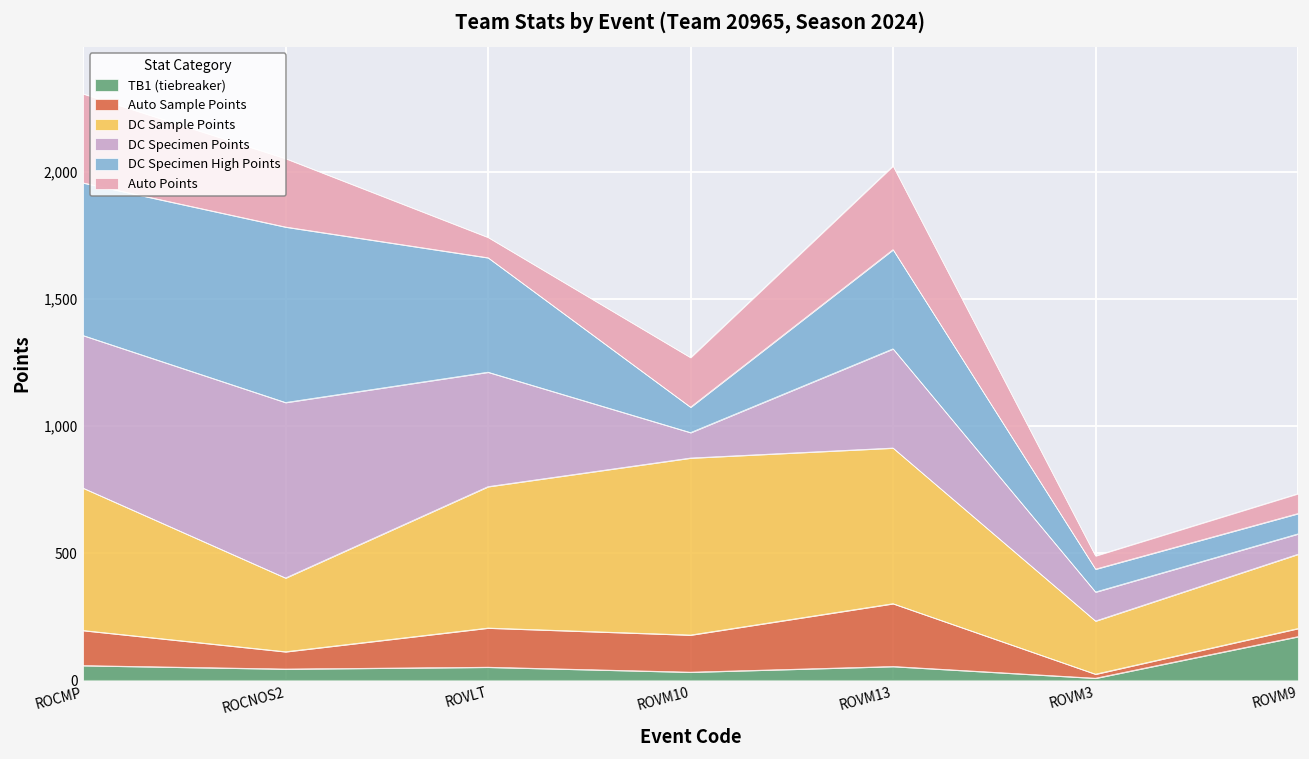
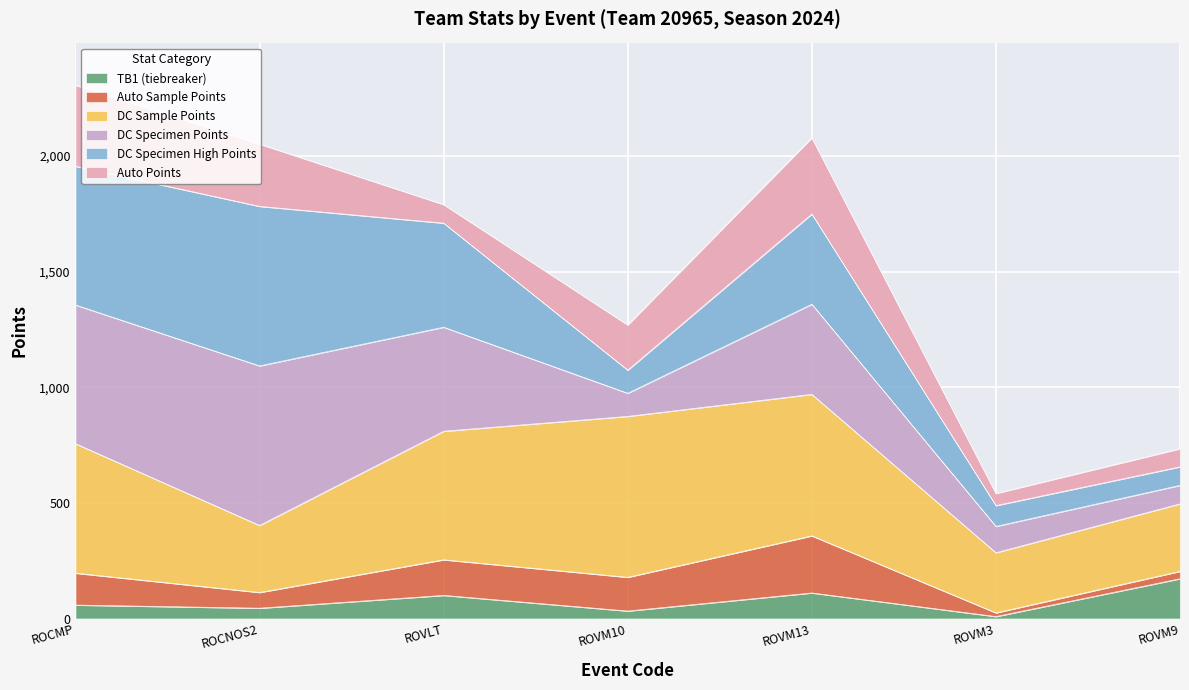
  {
    "TB1 (tiebreaker)": {
      "ROCMP": 60,
      "ROCNOS2": 40,
-     "ROVLT": 50,
+     "ROVLT": 100,
      "ROVM10": 30,
-     "ROVM13": 50,
+     "ROVM13": 110,
      "ROVM3": 10,
      "ROVM9": 170
    },
    "Auto Sample Points": {
      "ROCMP": 140,
      "ROCNOS2": 70,
      "ROVLT": 150,
      "ROVM10": 150,
      "ROVM13": 250,
      "ROVM3": 20,
      "ROVM9": 30
    },
    "DC Sample Points": {
      "ROCMP": 560,
      "ROCNOS2": 290,
      "ROVLT": 560,
      "ROVM10": 700,
      "ROVM13": 610,
-     "ROVM3": 210,
+     "ROVM3": 260,
      "ROVM9": 290
    },
    "DC Specimen High Points": {
      "ROCMP": 600,
      "ROCNOS2": 690,
      "ROVLT": 450,
      "ROVM10": 100,
      "ROVM13": 390,
      "ROVM3": 90,
      "ROVM9": 80
    }
  }
